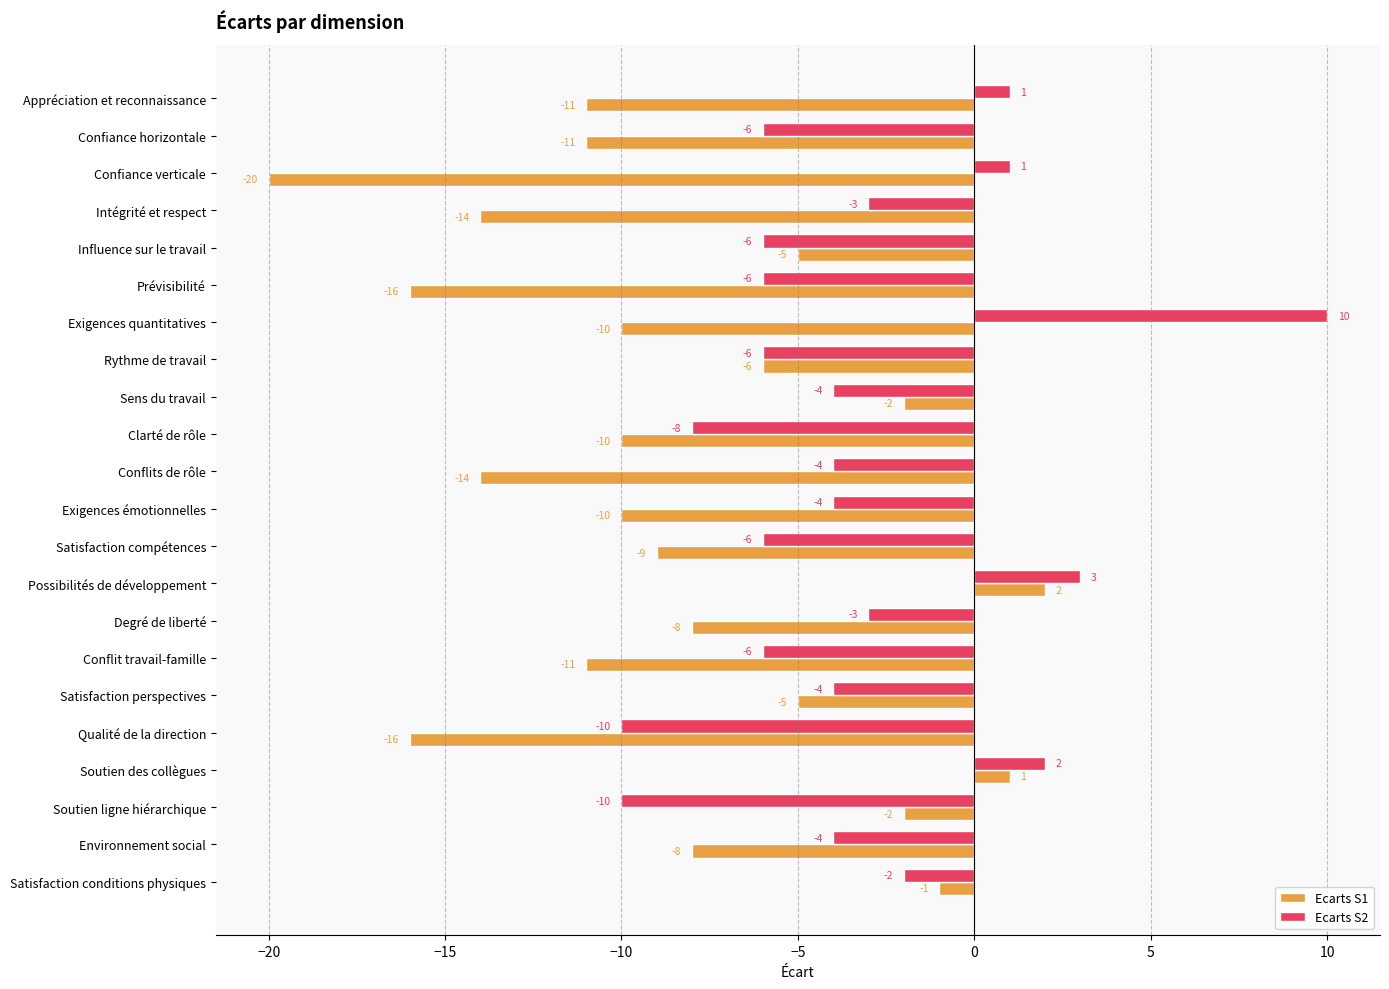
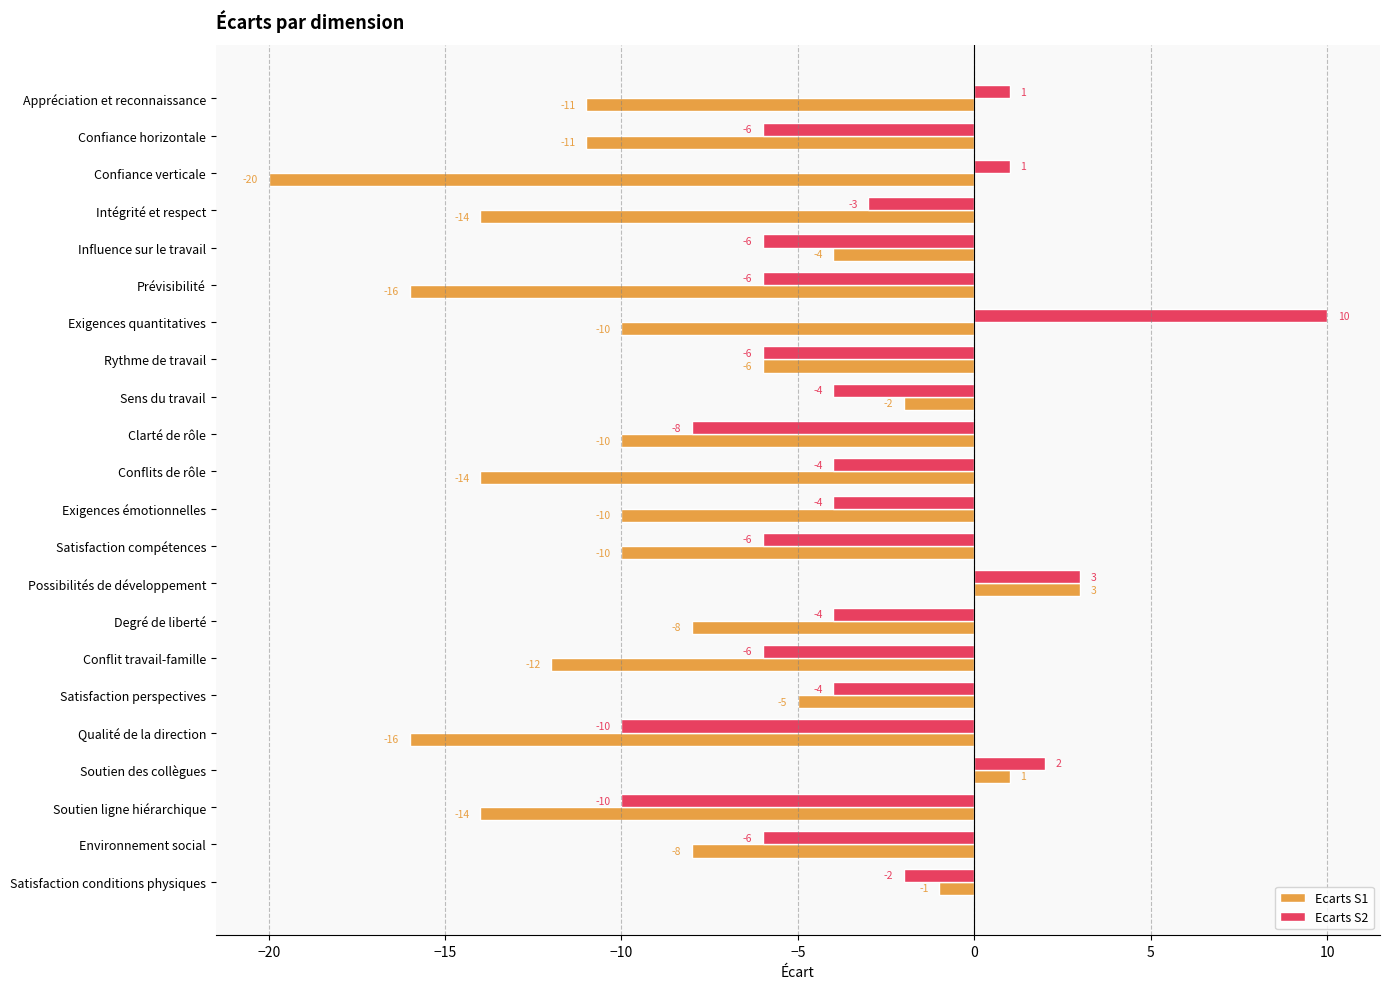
  {
    "Ecarts S1": {
      "Appréciation et reconnaissance": -11,
      "Confiance horizontale": -11,
      "Confiance verticale": -20,
      "Intégrité et respect": -14,
-     "Influence sur le travail": -5,
+     "Influence sur le travail": -4,
      "Prévisibilité": -16,
      "Exigences quantitatives": -10,
      "Rythme de travail": -6,
      "Sens du travail": -2,
      "Clarté de rôle": -10,
      "Conflits de rôle": -14,
      "Exigences émotionnelles": -10,
-     "Satisfaction compétences": -9,
-     "Possibilités de développement": 2,
+     "Satisfaction compétences": -10,
+     "Possibilités de développement": 3,
      "Degré de liberté": -8,
-     "Conflit travail-famille": -11,
+     "Conflit travail-famille": -12,
      "Satisfaction perspectives": -5,
      "Qualité de la direction": -16,
      "Soutien des collègues": 1,
-     "Soutien ligne hiérarchique": -2,
+     "Soutien ligne hiérarchique": -14,
      "Environnement social": -8,
      "Satisfaction conditions physiques": -1
    },
    "Ecarts S2": {
      "Appréciation et reconnaissance": 1,
      "Confiance horizontale": -6,
      "Confiance verticale": 1,
      "Intégrité et respect": -3,
      "Influence sur le travail": -6,
      "Prévisibilité": -6,
      "Exigences quantitatives": 10,
      "Rythme de travail": -6,
      "Sens du travail": -4,
      "Clarté de rôle": -8,
      "Conflits de rôle": -4,
      "Exigences émotionnelles": -4,
      "Satisfaction compétences": -6,
      "Possibilités de développement": 3,
-     "Degré de liberté": -3,
+     "Degré de liberté": -4,
      "Conflit travail-famille": -6,
      "Satisfaction perspectives": -4,
      "Qualité de la direction": -10,
      "Soutien des collègues": 2,
      "Soutien ligne hiérarchique": -10,
-     "Environnement social": -4,
+     "Environnement social": -6,
      "Satisfaction conditions physiques": -2
    }
  }
